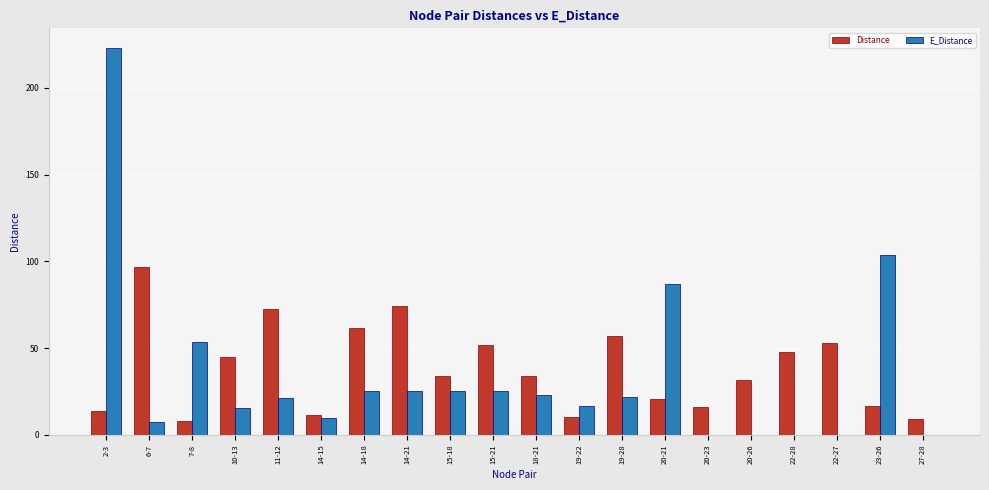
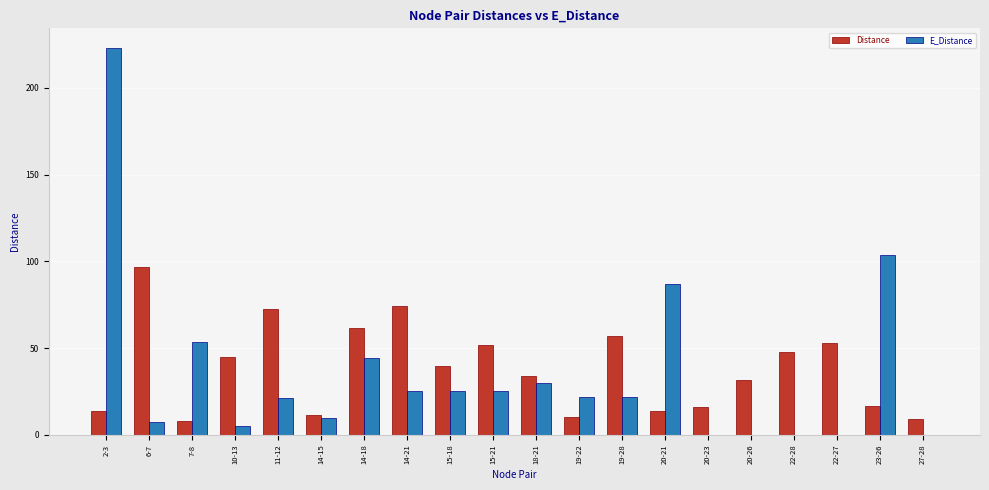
  {
    "Distance": {
      "2-3": 14,
      "6-7": 97,
      "7-8": 8,
      "10-13": 45,
      "11-12": 72,
      "14-15": 12,
      "14-18": 61,
      "14-21": 74,
-     "15-18": 34,
+     "15-18": 40,
      "15-21": 52,
      "18-21": 34,
      "19-22": 10,
      "19-28": 57,
-     "20-21": 21,
+     "20-21": 14,
      "20-23": 16,
      "20-26": 31,
      "22-28": 48,
      "22-27": 53,
      "23-26": 16,
      "27-28": 9
    },
    "E_Distance": {
      "2-3": 223,
      "6-7": 7,
      "7-8": 53,
-     "10-13": 15,
+     "10-13": 5,
      "11-12": 21,
      "14-15": 10,
-     "14-18": 25,
+     "14-18": 45,
      "14-21": 25,
      "15-18": 25,
      "15-21": 25,
-     "18-21": 23,
-     "19-22": 17,
+     "18-21": 30,
+     "19-22": 22,
      "19-28": 22,
      "20-21": 87,
      "20-23": 0,
      "20-26": 0,
      "22-28": 0,
      "22-27": 0,
      "23-26": 104,
      "27-28": 0
    }
  }
